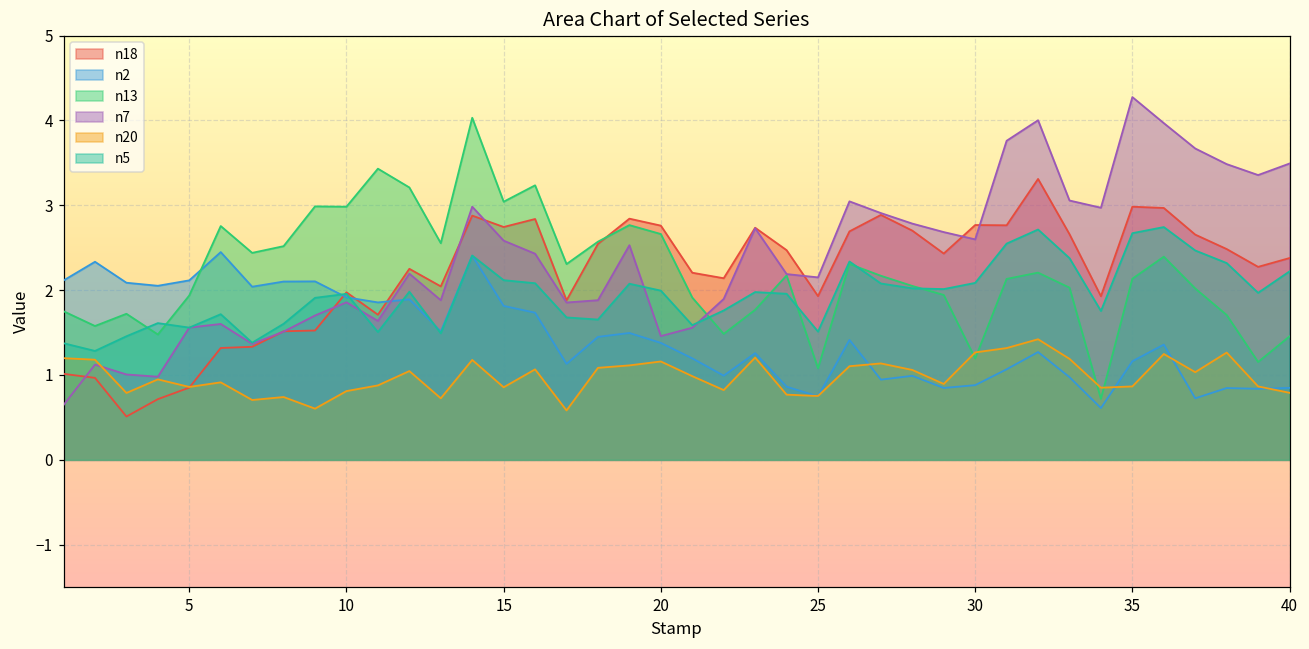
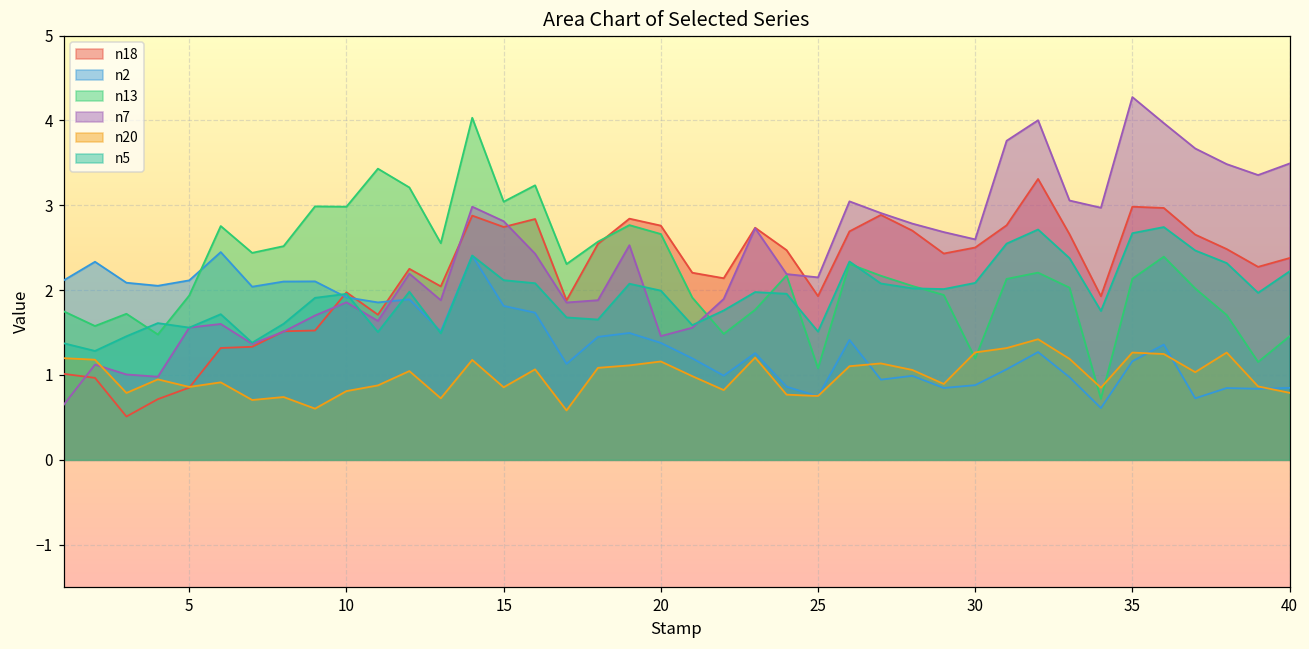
  {
    "n18": {
      "15": 2.7,
      "20": 2.8,
      "25": 1.9,
-     "30": 2.8,
+     "30": 2.5,
      "35": 3.0,
      "40": 2.4
    },
    "n7": {
      "10": 1.9,
-     "15": 2.6,
+     "15": 2.8,
      "20": 1.5,
      "25": 2.2,
      "30": 2.6,
      "35": 4.3,
      "40": 3.5
    },
    "n20": {
      "10": 0.8,
      "15": 0.9,
      "20": 1.2,
      "30": 1.3,
-     "35": 0.9,
+     "35": 1.3,
      "40": 0.8
    }
  }
